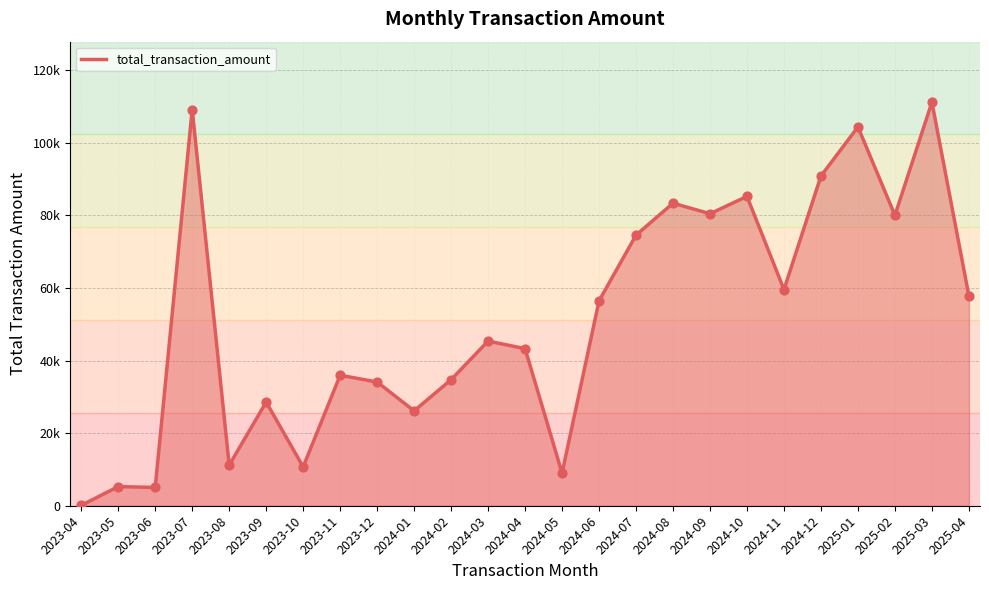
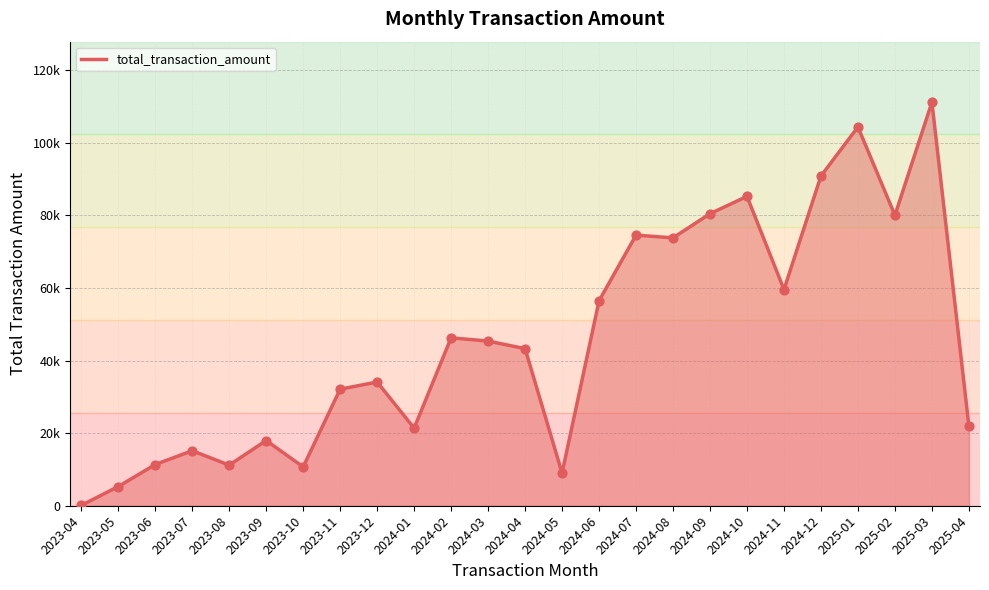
  {
    "2023-04": 0,
    "2023-05": 5000,
-   "2023-06": 5000,
-   "2023-07": 109000,
+   "2023-06": 11000,
+   "2023-07": 15000,
    "2023-08": 11000,
-   "2023-09": 29000,
+   "2023-09": 18000,
    "2023-10": 11000,
-   "2023-11": 36000,
+   "2023-11": 32000,
    "2023-12": 34000,
-   "2024-01": 26000,
-   "2024-02": 35000,
+   "2024-01": 21000,
+   "2024-02": 46000,
    "2024-03": 45000,
    "2024-04": 43000,
    "2024-05": 9000,
    "2024-06": 56000,
    "2024-07": 75000,
-   "2024-08": 83000,
+   "2024-08": 74000,
    "2024-09": 80000,
    "2024-10": 85000,
    "2024-11": 60000,
    "2024-12": 91000,
    "2025-01": 104000,
    "2025-02": 80000,
    "2025-03": 111000,
-   "2025-04": 58000
+   "2025-04": 22000
  }
